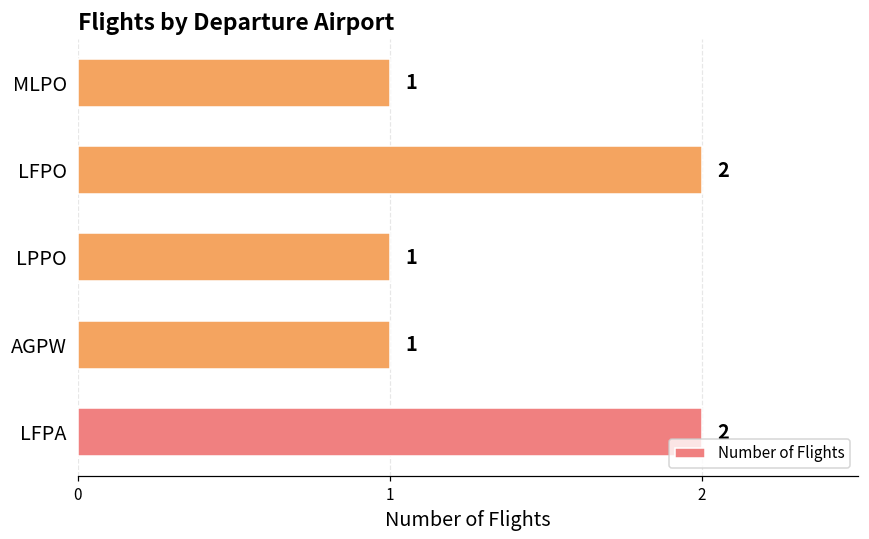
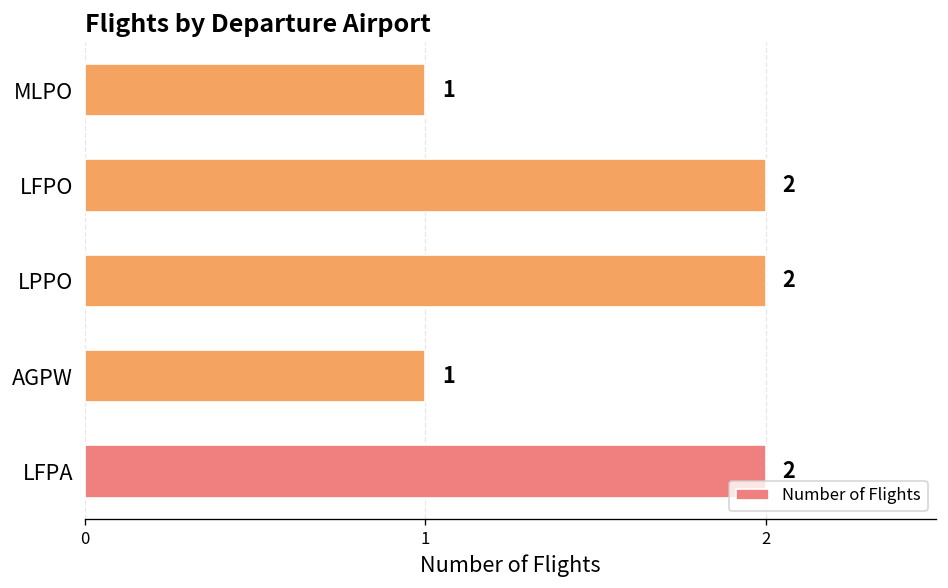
  {
    "MLPO": 1,
    "LFPO": 2,
-   "LPPO": 1,
+   "LPPO": 2,
    "AGPW": 1
  }
